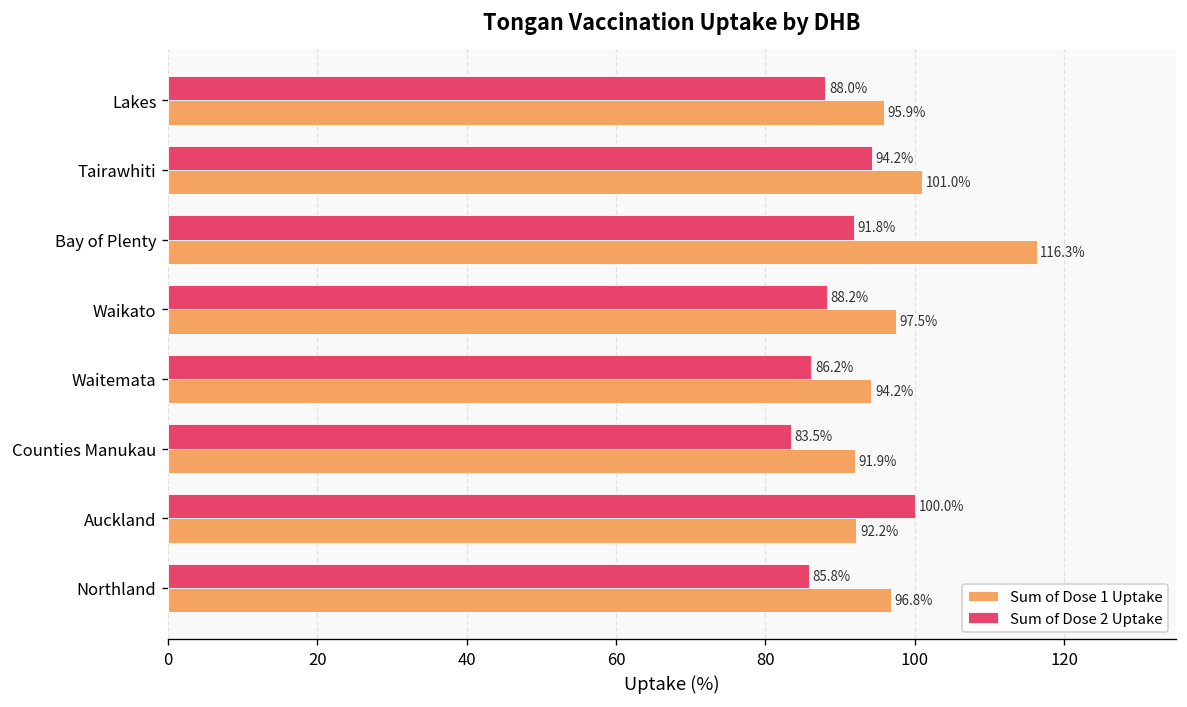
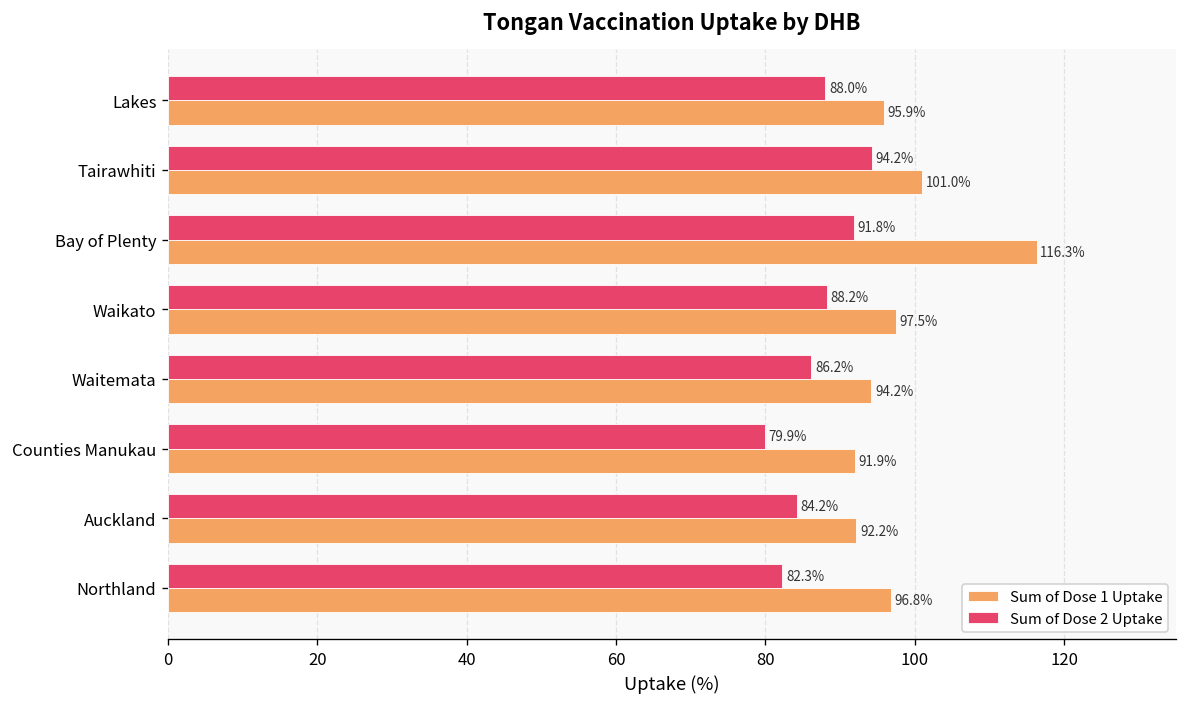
  {
    "Sum of Dose 1 Uptake": {
      "Lakes": "95.9%",
      "Tairawhiti": "101.0%",
      "Bay of Plenty": "116.3%",
      "Waikato": "97.5%",
      "Waitemata": "94.2%",
      "Counties Manukau": "91.9%",
      "Auckland": "92.2%",
      "Northland": "96.8%"
    },
    "Sum of Dose 2 Uptake": {
      "Lakes": "88.0%",
      "Tairawhiti": "94.2%",
      "Bay of Plenty": "91.8%",
      "Waikato": "88.2%",
      "Waitemata": "86.2%",
-     "Counties Manukau": "83.5%",
-     "Auckland": "100.0%",
-     "Northland": "85.8%"
+     "Counties Manukau": "79.9%",
+     "Auckland": "84.2%",
+     "Northland": "82.3%"
    }
  }
